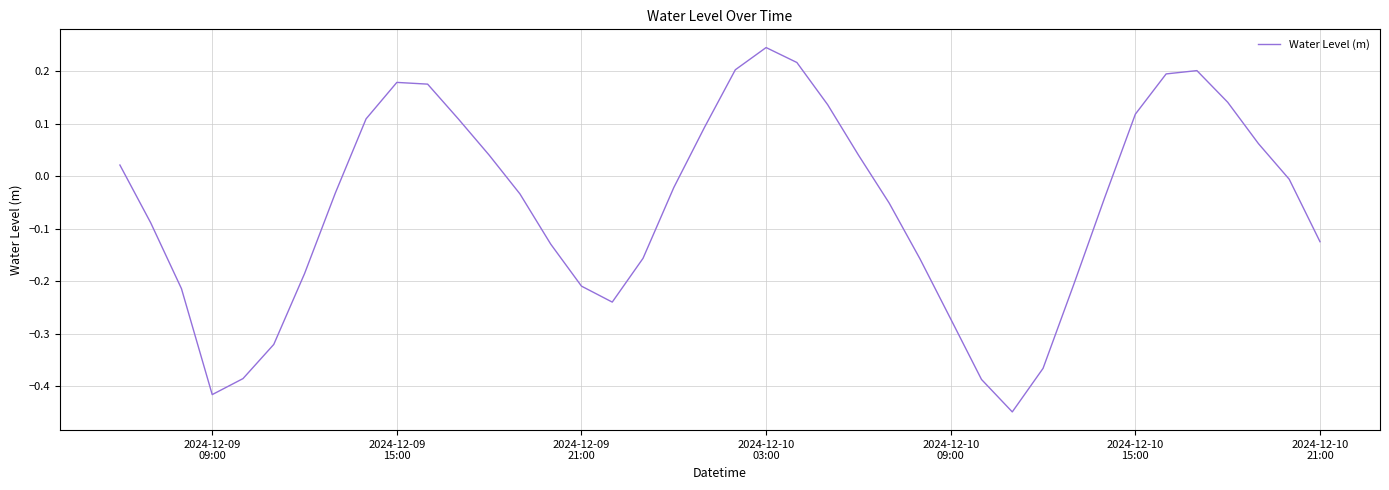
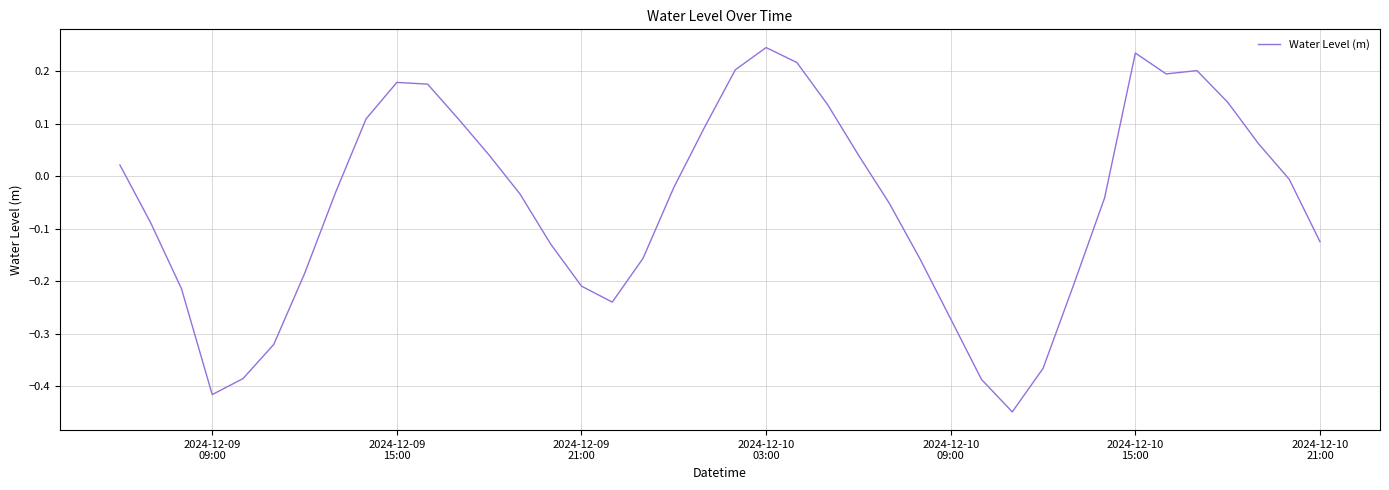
  {
    "2024-12-09 09:00": -0.42,
    "2024-12-09 15:00": 0.18,
    "2024-12-09 21:00": -0.21,
    "2024-12-10 03:00": 0.24,
    "2024-12-10 09:00": -0.27,
-   "2024-12-10 15:00": 0.12,
+   "2024-12-10 15:00": 0.23,
    "2024-12-10 21:00": -0.12
  }
